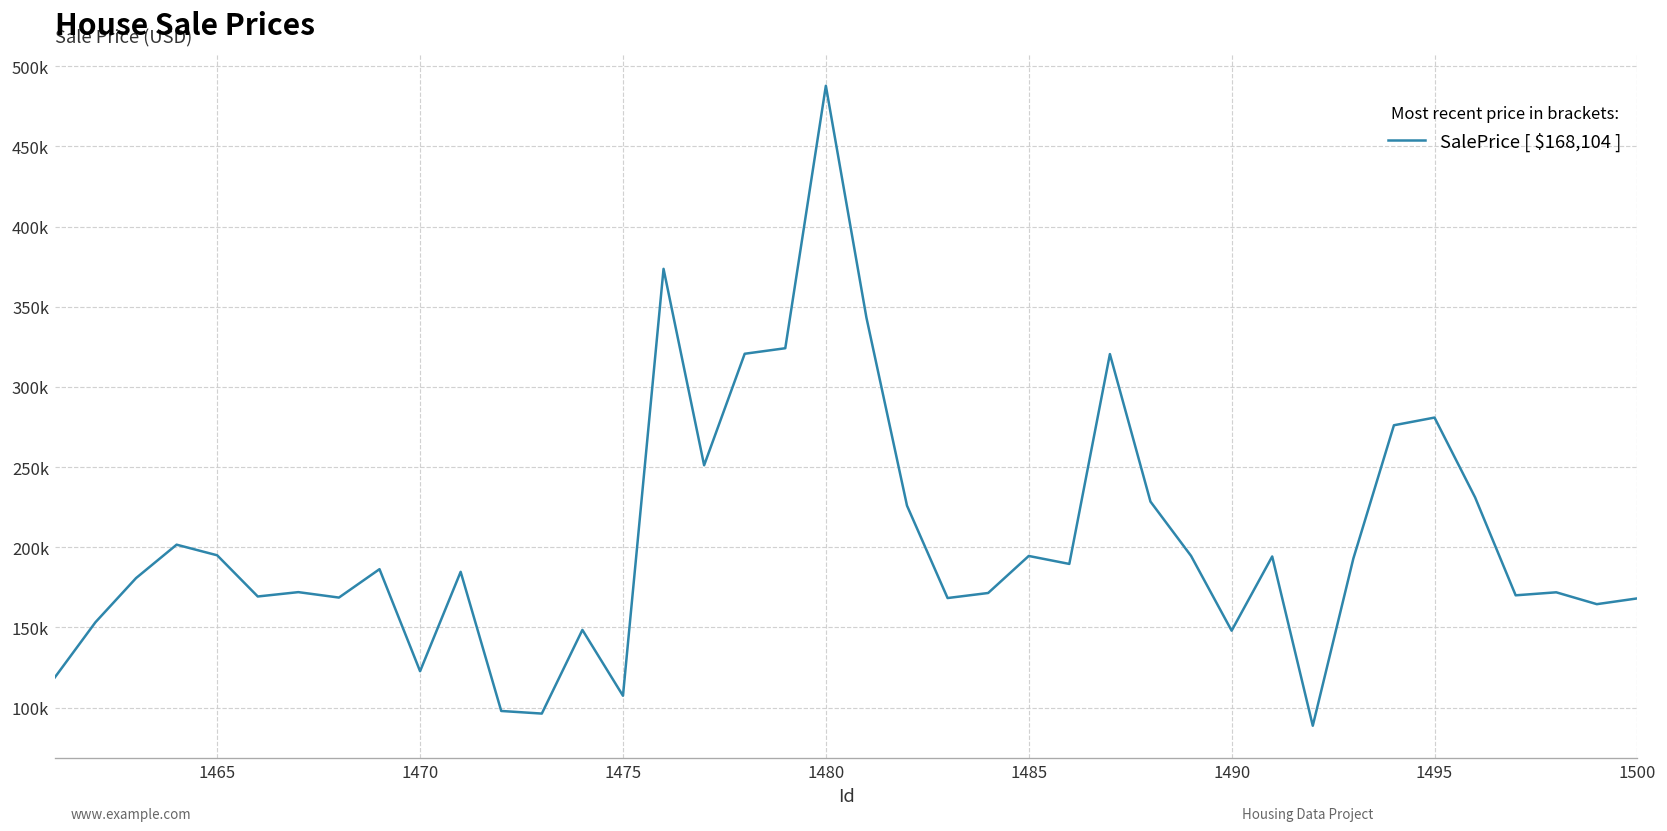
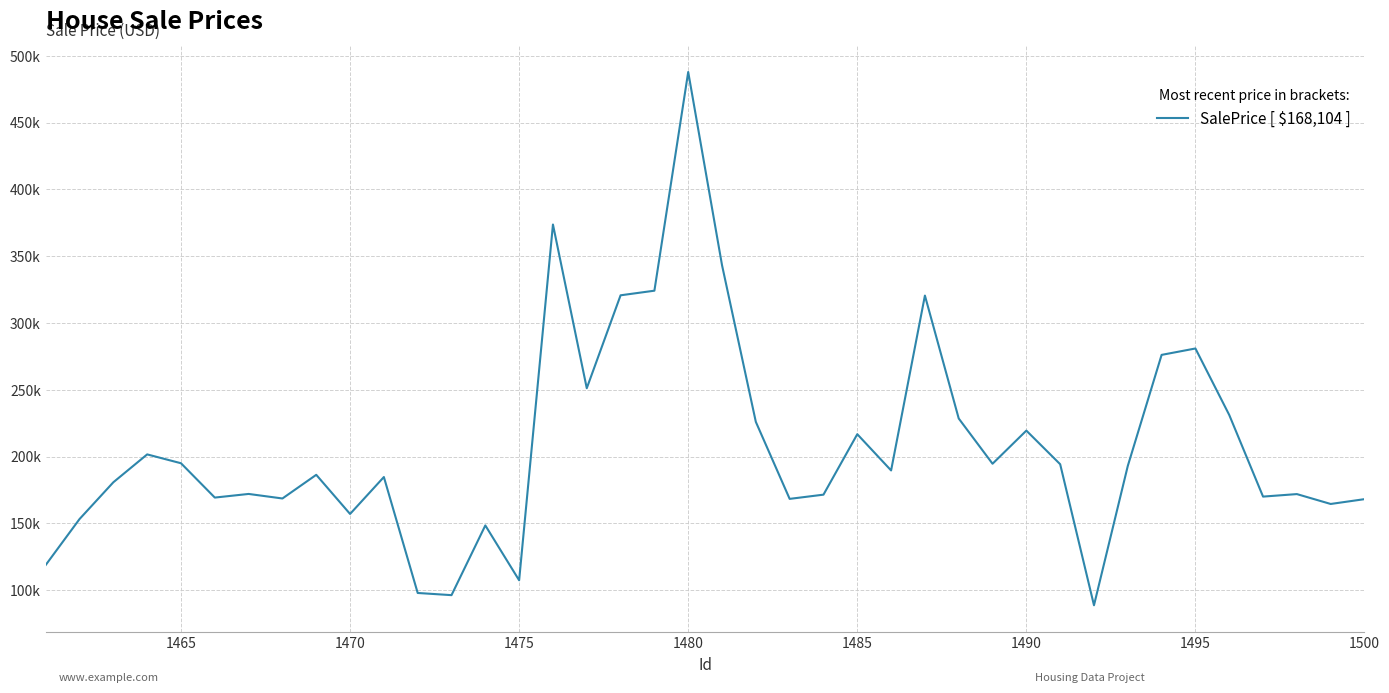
  {
    "1465": 195000,
-   "1470": 123000,
+   "1470": 157000,
    "1475": 107000,
    "1480": 488000,
-   "1485": 195000,
-   "1490": 148000,
+   "1485": 217000,
+   "1490": 219000,
    "1495": 281000,
    "1500": 168000
  }
